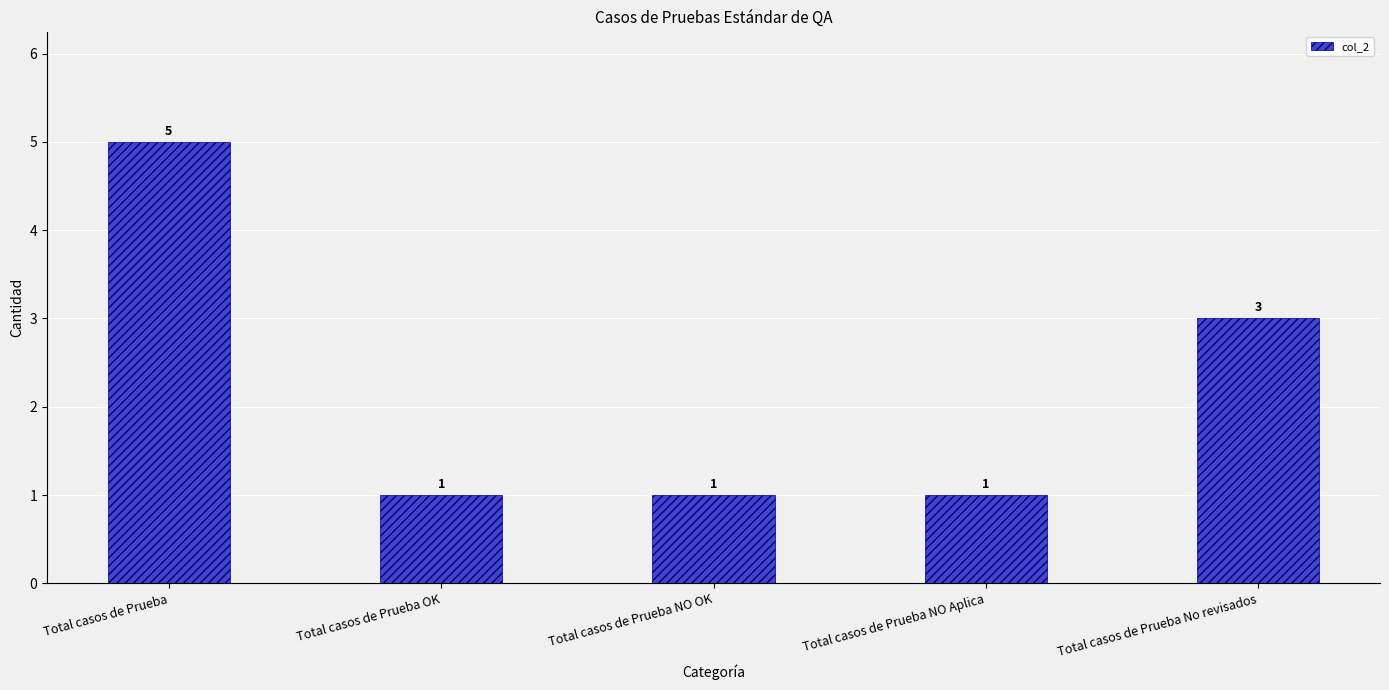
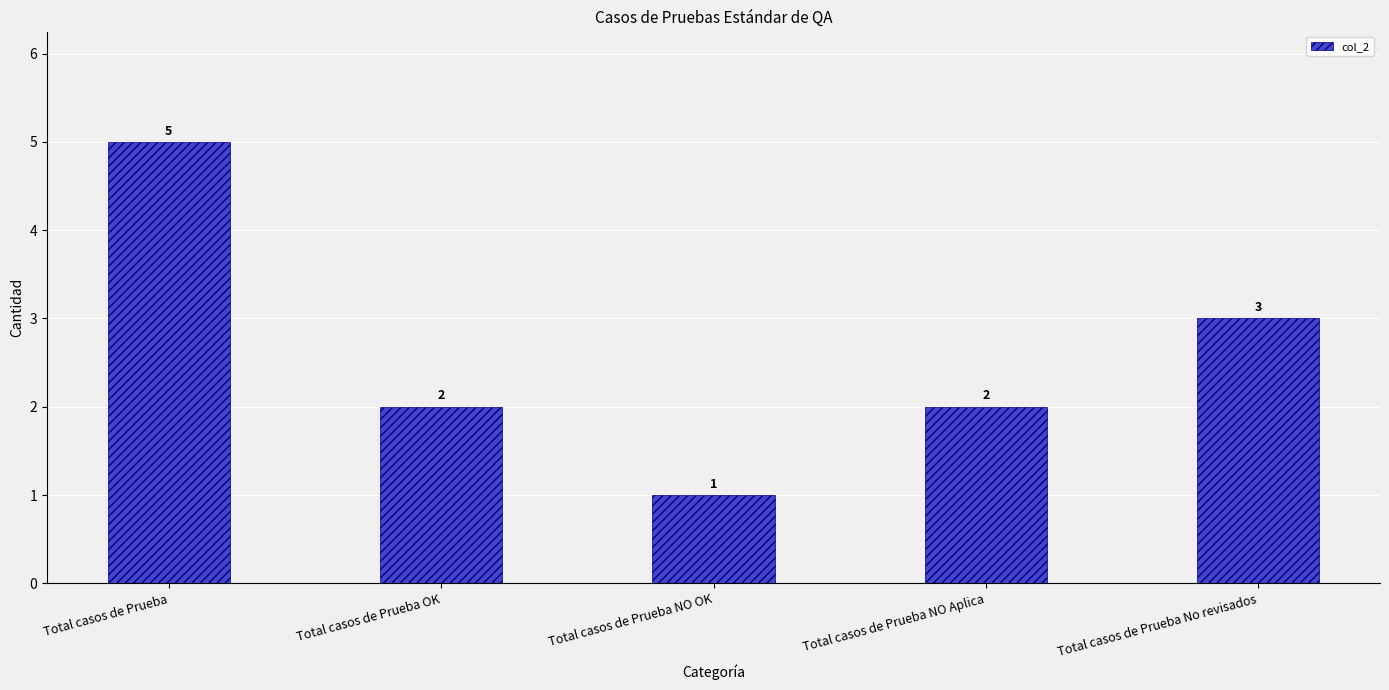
  {
    "Total casos de Prueba": 5,
-   "Total casos de Prueba OK": 1,
+   "Total casos de Prueba OK": 2,
    "Total casos de Prueba NO OK": 1,
-   "Total casos de Prueba NO Aplica": 1,
+   "Total casos de Prueba NO Aplica": 2,
    "Total casos de Prueba No revisados": 3
  }
